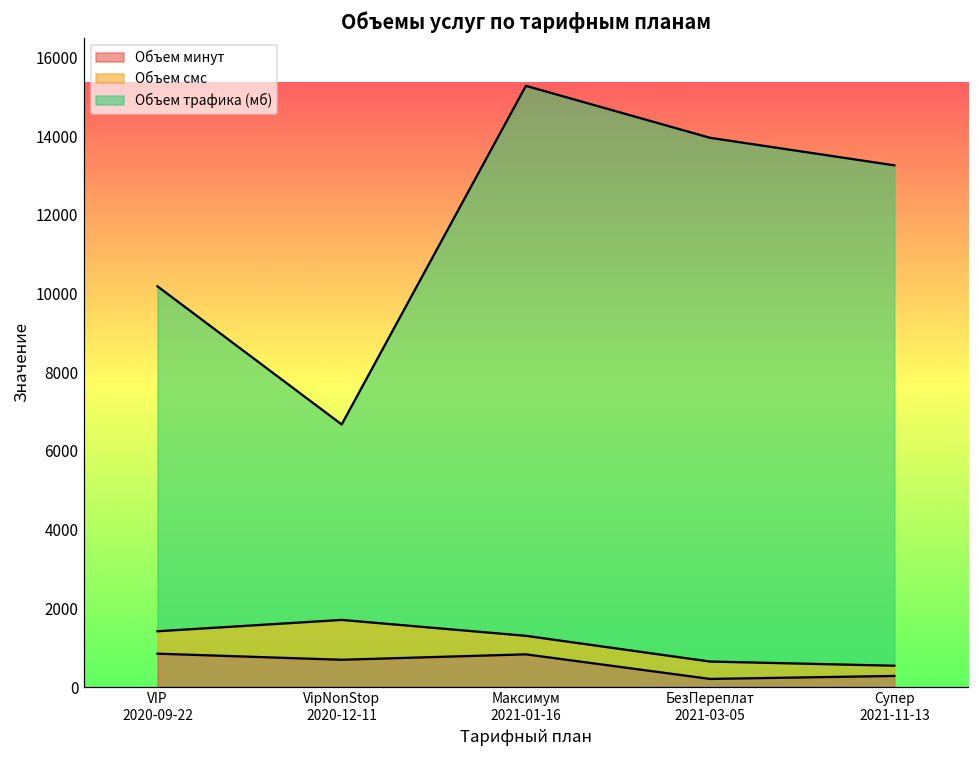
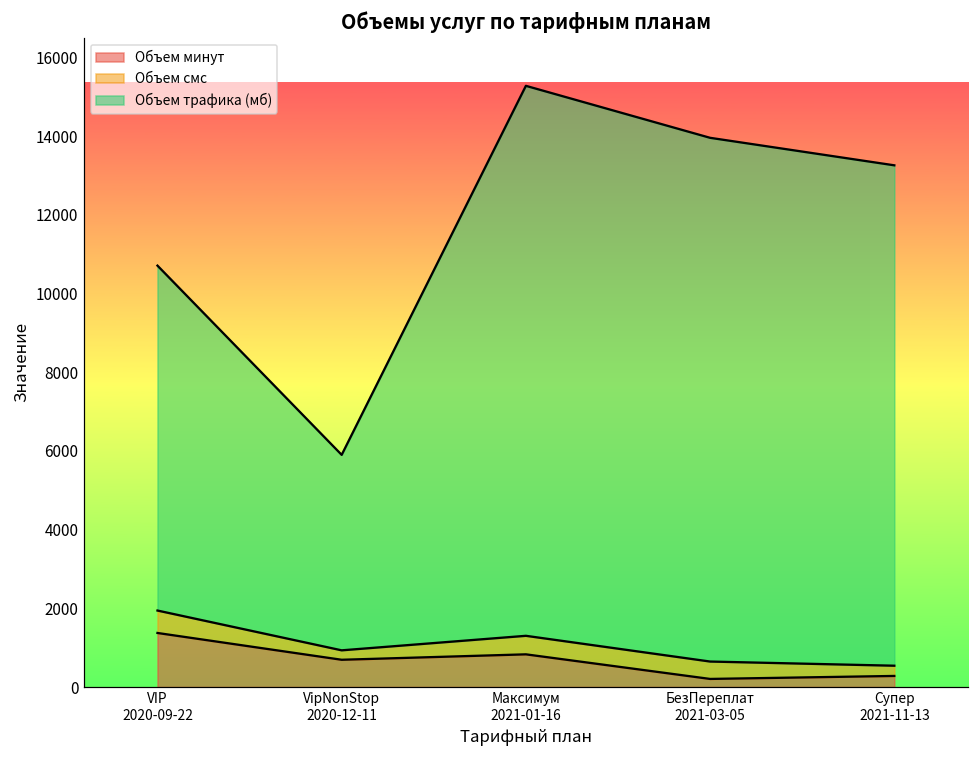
  {
    "Объем минут": {
-     "VIP 2020-09-22": 800,
+     "VIP 2020-09-22": 1400,
      "VipNonStop 2020-12-11": 700,
      "Максимум 2021-01-16": 800,
      "БезПереплат 2021-03-05": 200,
      "Супер 2021-11-13": 300
    },
    "Объем смс": {
      "VIP 2020-09-22": 600,
-     "VipNonStop 2020-12-11": 1000,
+     "VipNonStop 2020-12-11": 200,
      "Максимум 2021-01-16": 500,
      "БезПереплат 2021-03-05": 400,
      "Супер 2021-11-13": 300
    },
    "Объем трафика (мб)": {
      "VIP 2020-09-22": 8800,
      "VipNonStop 2020-12-11": 5000,
      "Максимум 2021-01-16": 14000,
      "БезПереплат 2021-03-05": 13300,
      "Супер 2021-11-13": 12700
    }
  }
